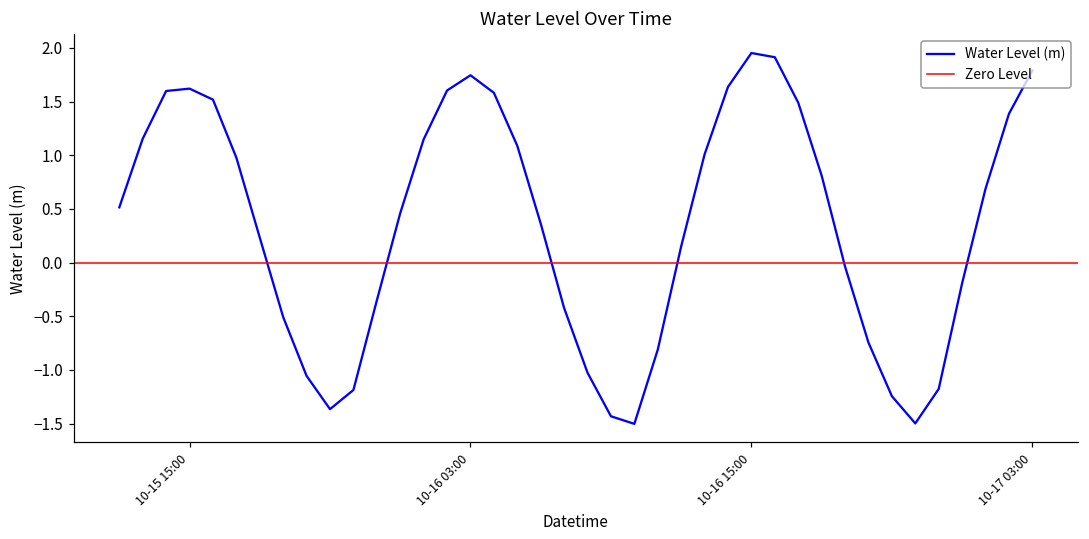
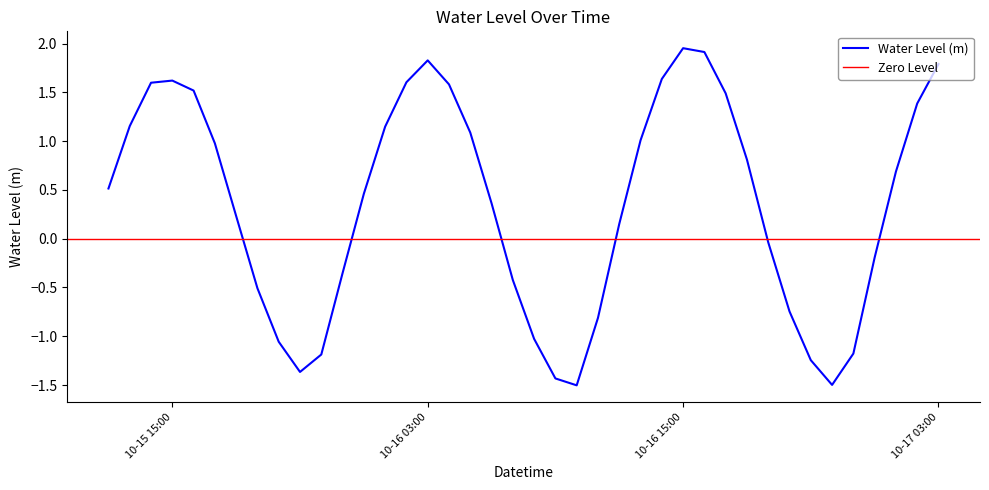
  {
    "10-15 15:00": 1.6,
-   "10-16 03:00": 1.7,
+   "10-16 03:00": 1.8,
    "10-16 15:00": 2.0
  }
